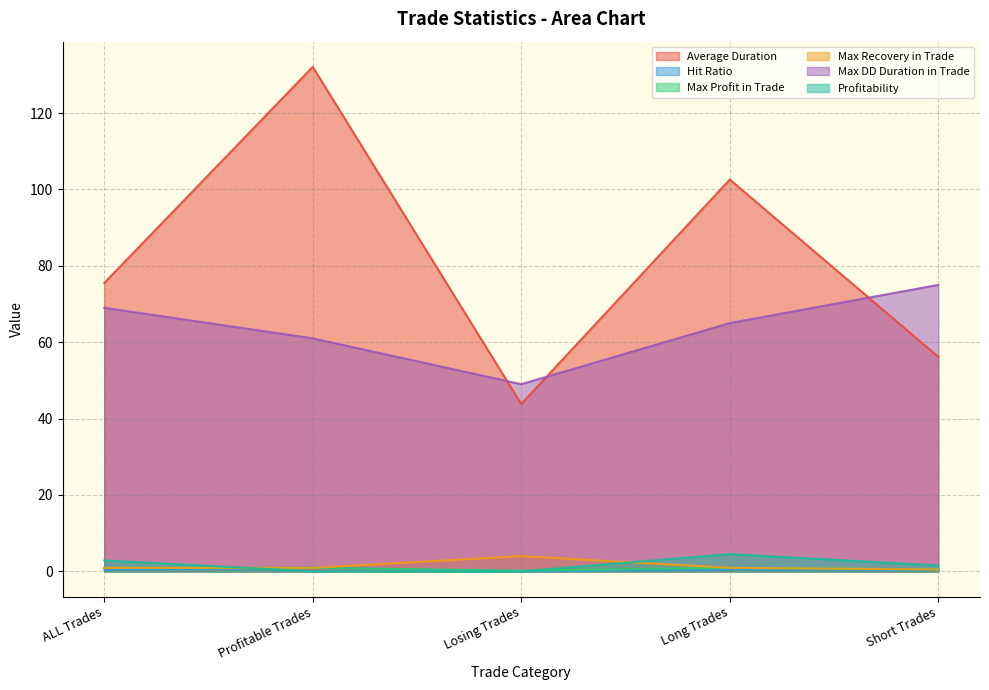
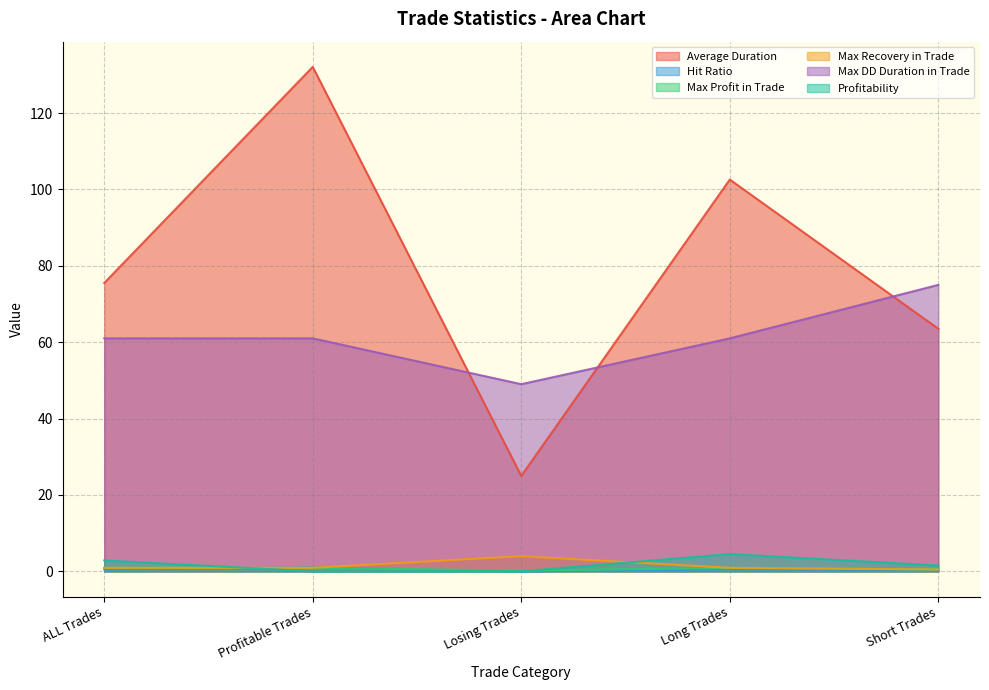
  {
    "Average Duration": {
      "ALL Trades": 75,
      "Profitable Trades": 132,
-     "Losing Trades": 44,
+     "Losing Trades": 25,
      "Long Trades": 103,
-     "Short Trades": 56
+     "Short Trades": 64
    },
    "Max Recovery in Trade": {
      "Losing Trades": 4
    },
    "Max DD Duration in Trade": {
-     "ALL Trades": 69,
+     "ALL Trades": 61,
      "Profitable Trades": 61,
      "Losing Trades": 49,
-     "Long Trades": 65,
+     "Long Trades": 61,
      "Short Trades": 75
    }
  }
